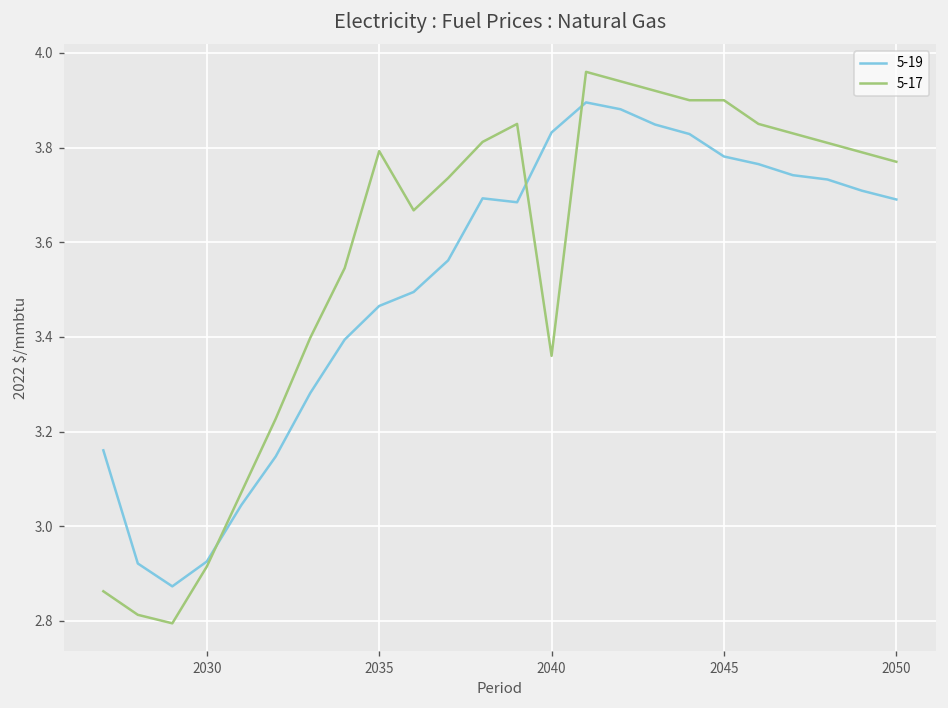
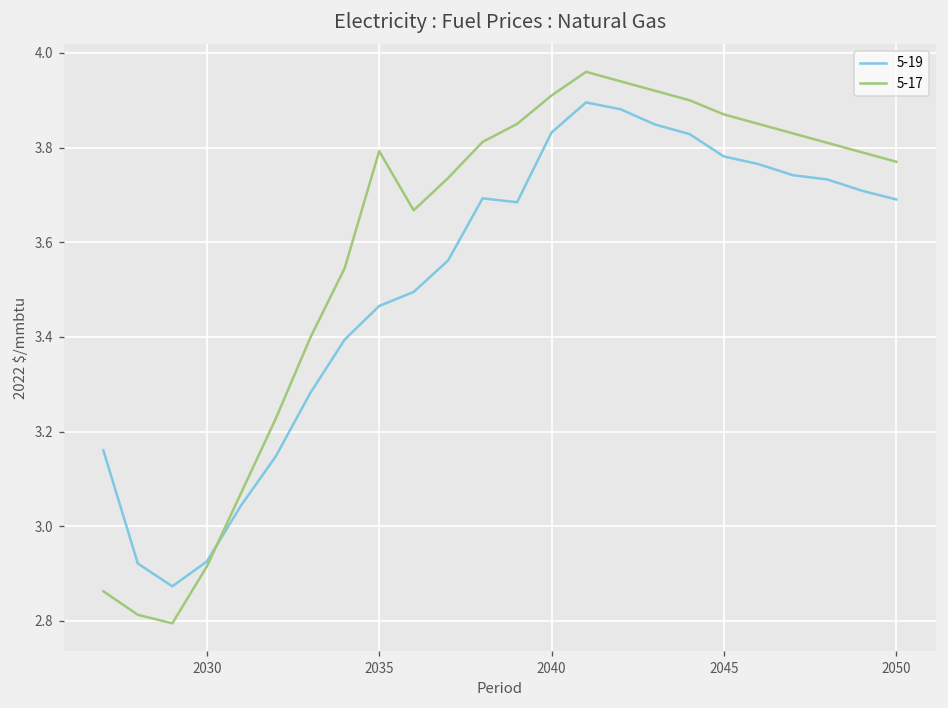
  {
    "5-19": {
      "2030": 2.93,
      "2035": 3.47,
      "2040": 3.83,
      "2045": 3.78,
      "2050": 3.69
    },
    "5-17": {
      "2030": 2.91,
      "2035": 3.79,
-     "2040": 3.36,
-     "2045": 3.90,
+     "2040": 3.91,
+     "2045": 3.87,
      "2050": 3.77
    }
  }
